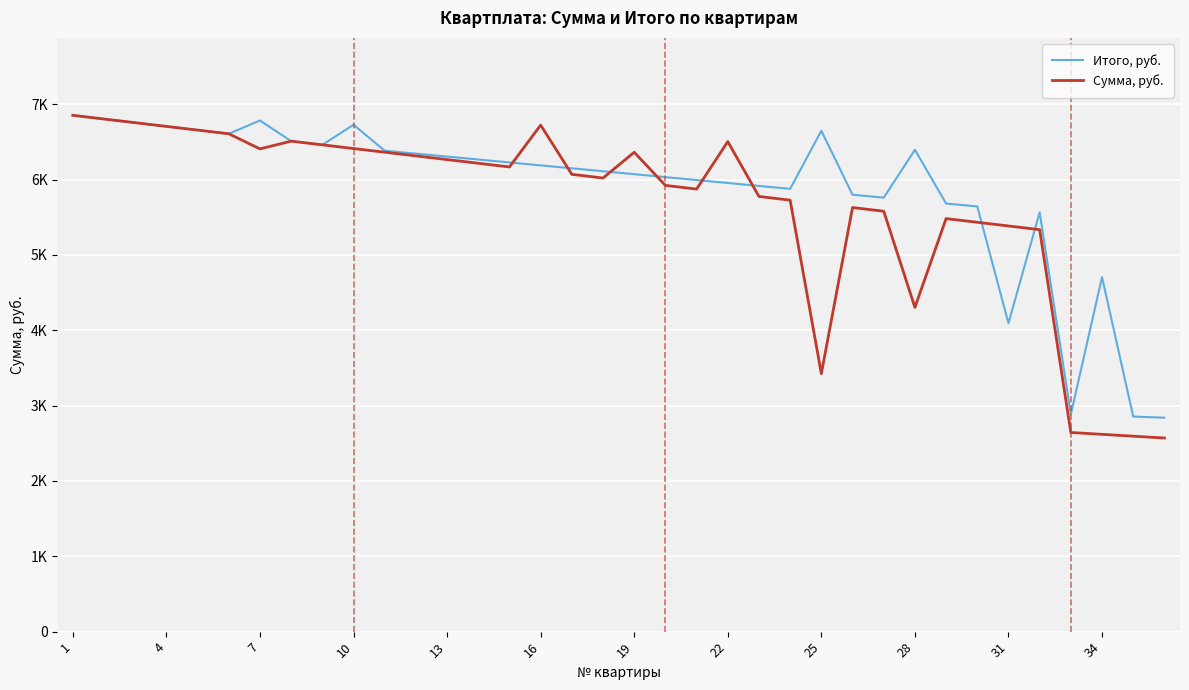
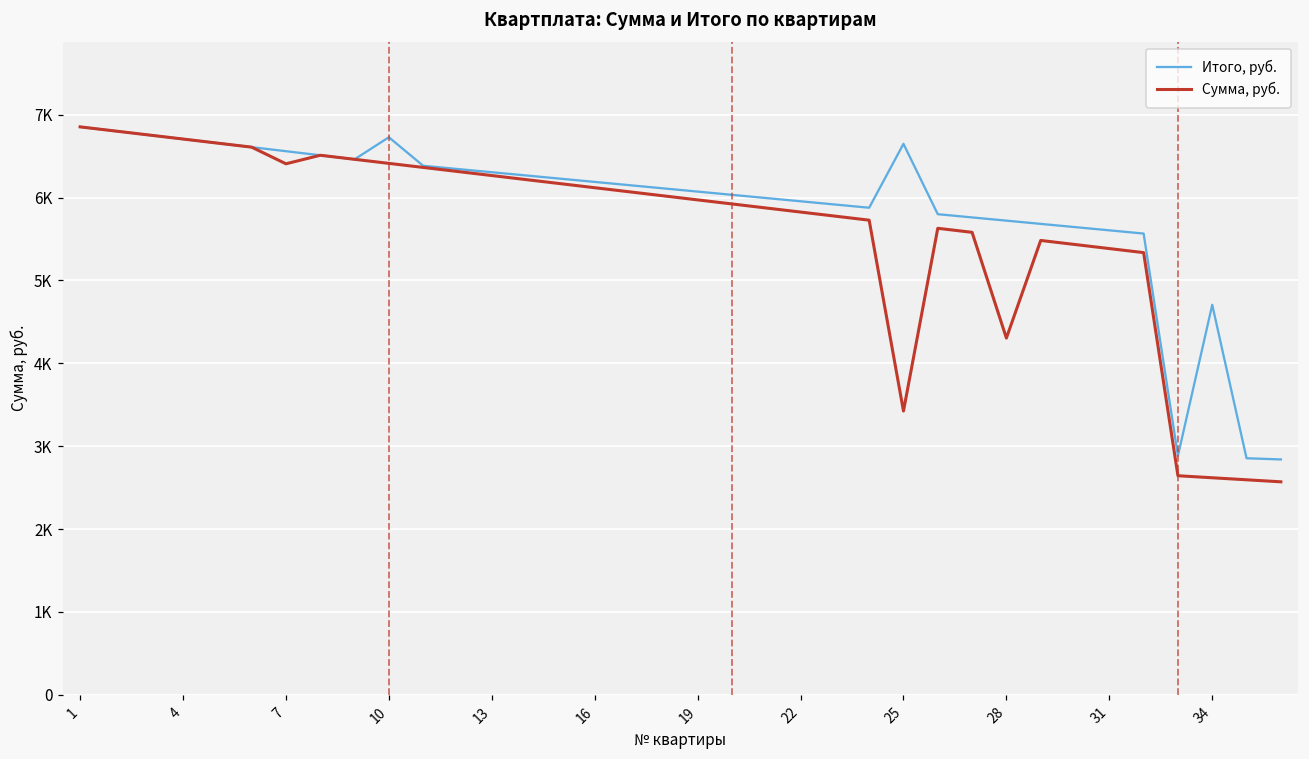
  {
    "Итого, руб.": {
-     "7": 6800,
+     "7": 6600,
      "10": 6700,
      "13": 6300,
      "16": 6200,
      "19": 6100,
      "22": 6000,
      "25": 6600,
-     "28": 6400,
-     "31": 4100,
+     "28": 5700,
+     "31": 5600,
      "34": 4700
    },
    "Сумма, руб.": {
      "7": 6400,
      "10": 6400,
      "13": 6300,
-     "16": 6700,
-     "19": 6400,
-     "22": 6500,
+     "16": 6100,
+     "19": 6000,
+     "22": 5800,
      "25": 3400,
      "28": 4300,
      "31": 5400,
      "34": 2600
    }
  }
